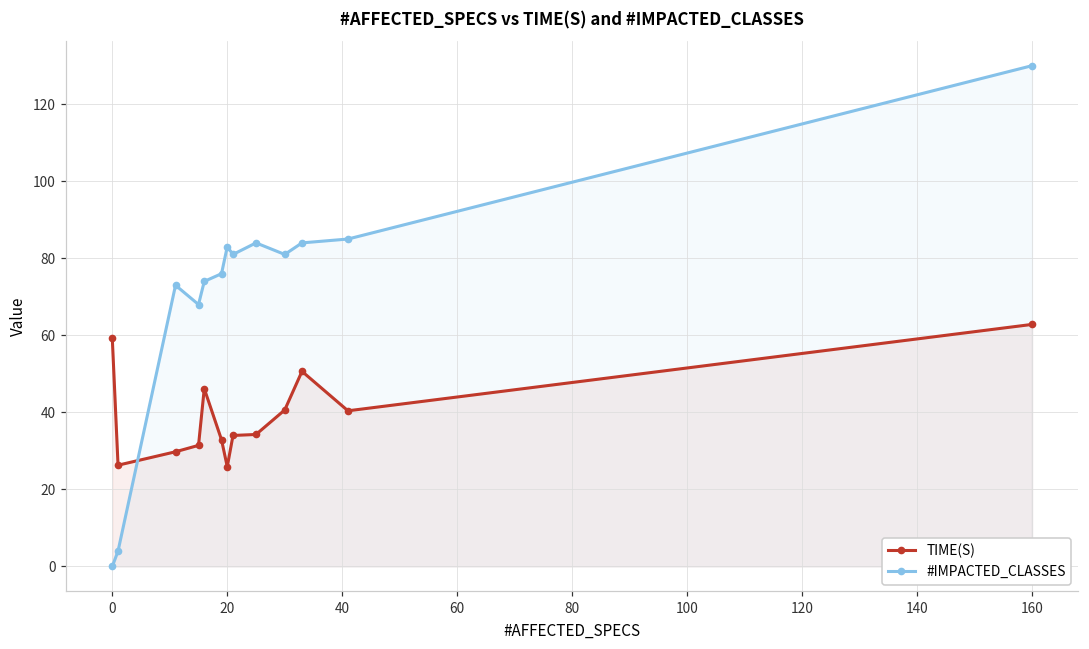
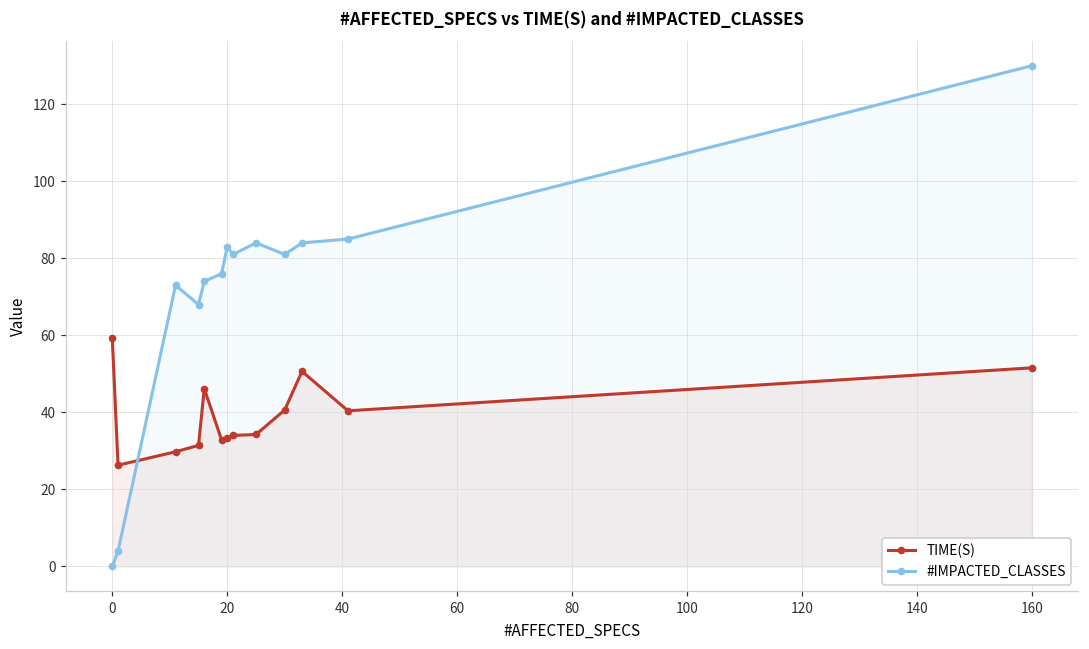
  {
    "TIME(S)": {
      "0": 59,
-     "20": 26,
-     "160": 63
+     "20": 33,
+     "160": 52
    },
    "#IMPACTED_CLASSES": {
      "0": 0,
      "20": 83,
      "160": 130
    }
  }
